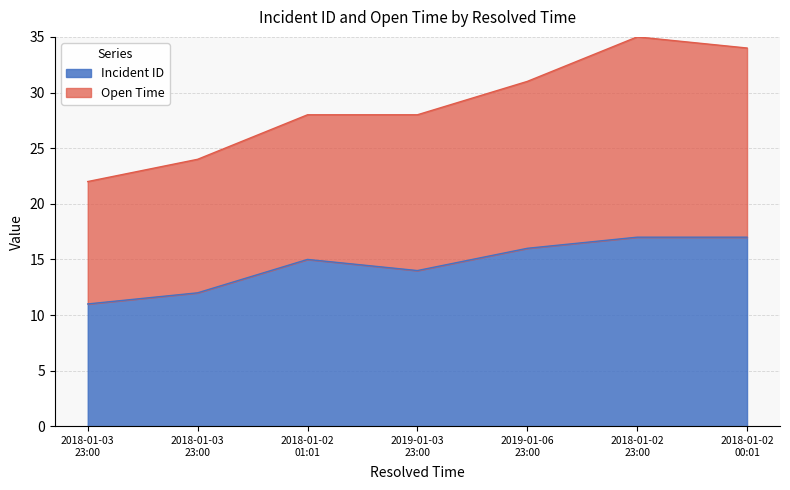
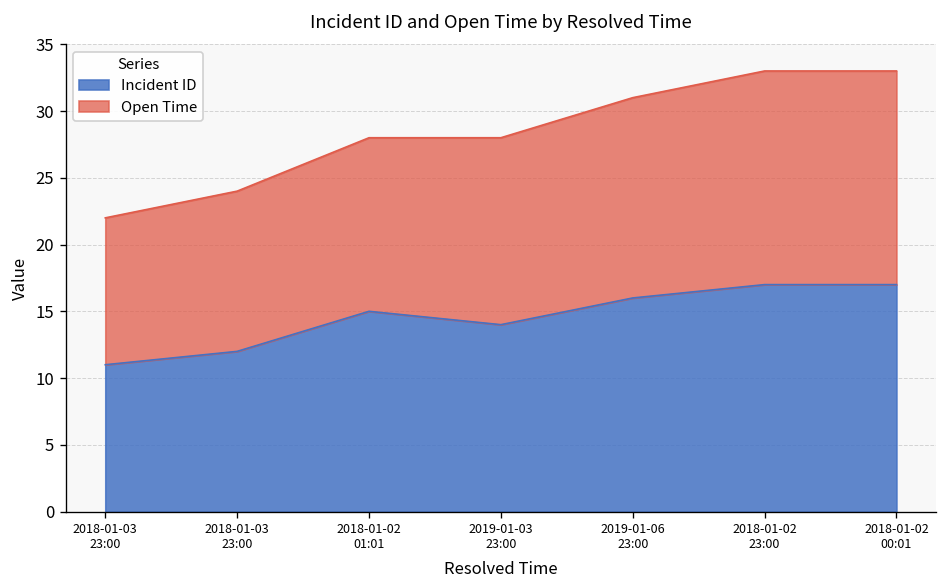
  {
    "Incident ID": {
      "2018-01-02 01:01": 15,
      "2019-01-03 23:00": 14,
      "2019-01-06 23:00": 16,
      "2018-01-02 23:00": 17,
      "2018-01-02 00:01": 17
    },
    "Open Time": {
      "2018-01-02 01:01": 13,
      "2019-01-03 23:00": 14,
      "2019-01-06 23:00": 15,
-     "2018-01-02 23:00": 18,
-     "2018-01-02 00:01": 17
+     "2018-01-02 23:00": 16,
+     "2018-01-02 00:01": 16
    }
  }
